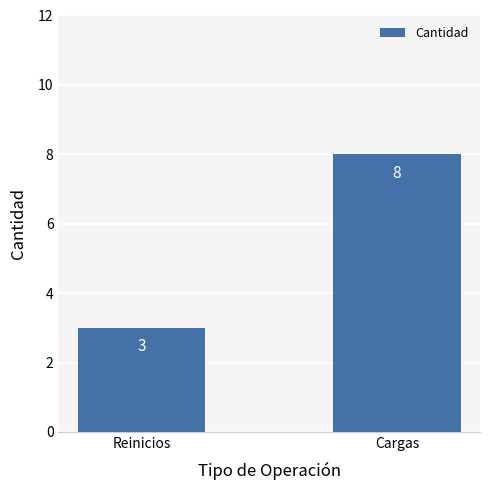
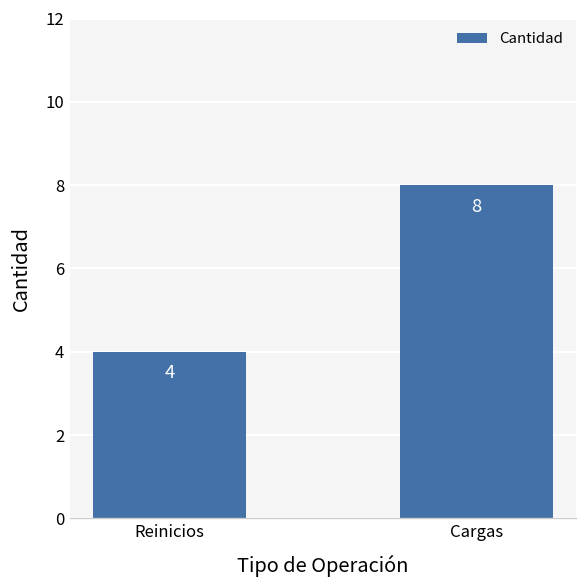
  {
-   "Reinicios": 3,
+   "Reinicios": 4,
    "Cargas": 8
  }
